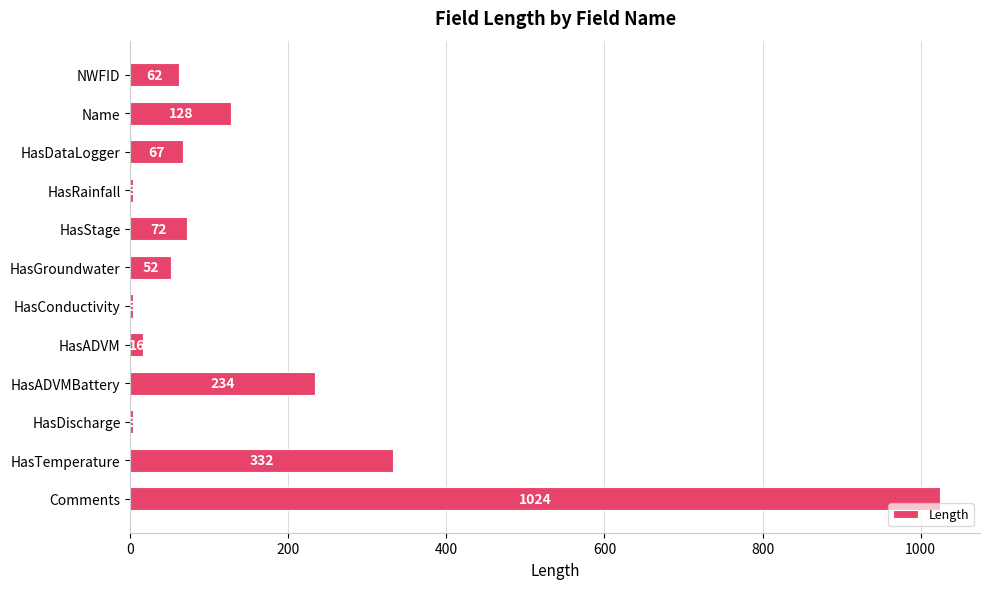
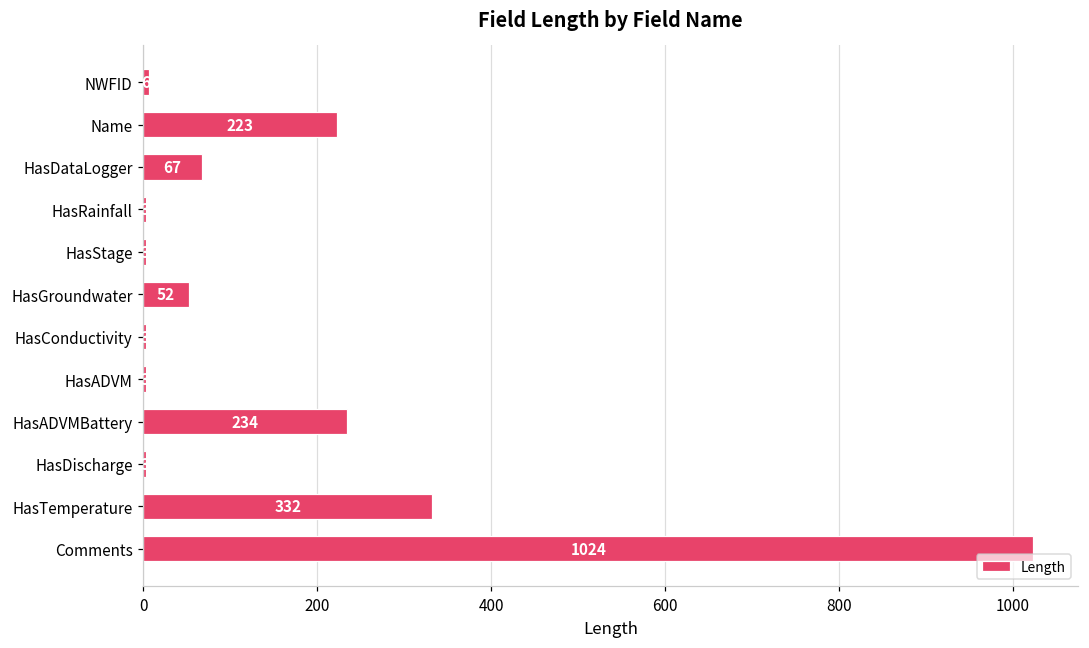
  {
-   "NWFID": 60,
-   "Name": 128,
+   "NWFID": 10,
+   "Name": 223,
    "HasDataLogger": 67,
-   "HasStage": 70,
+   "HasStage": 0,
    "HasGroundwater": 52,
-   "HasADVM": 20,
+   "HasADVM": 0,
    "HasADVMBattery": 234,
    "HasTemperature": 332,
    "Comments": 1024
  }
